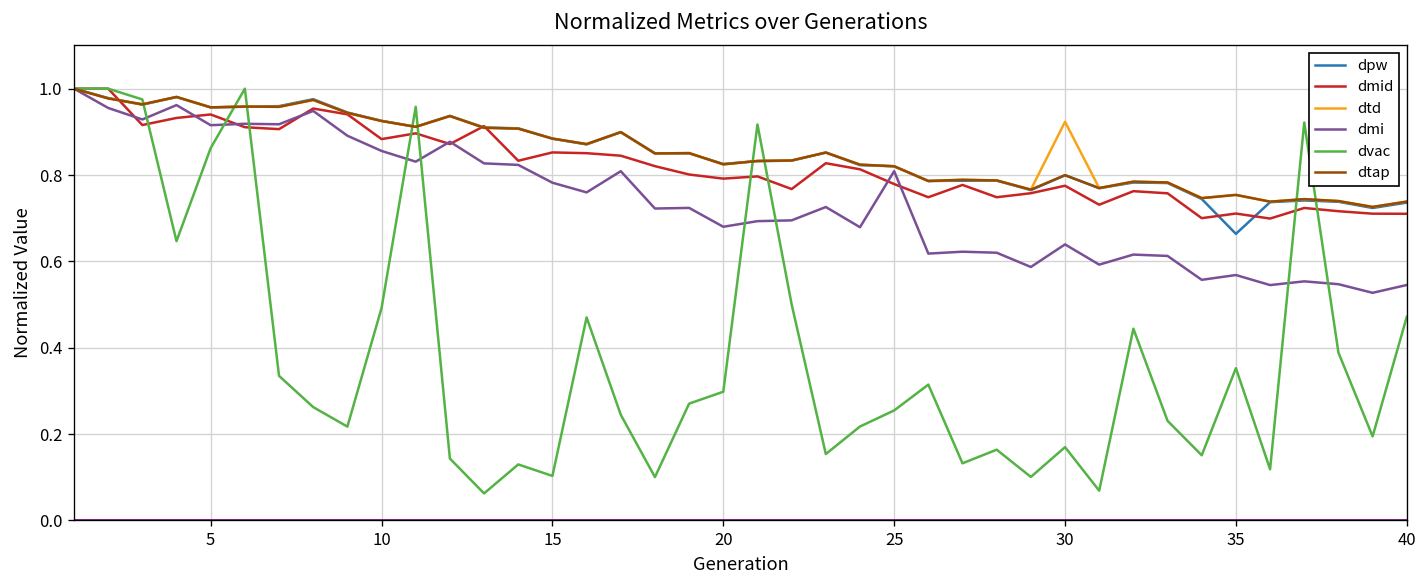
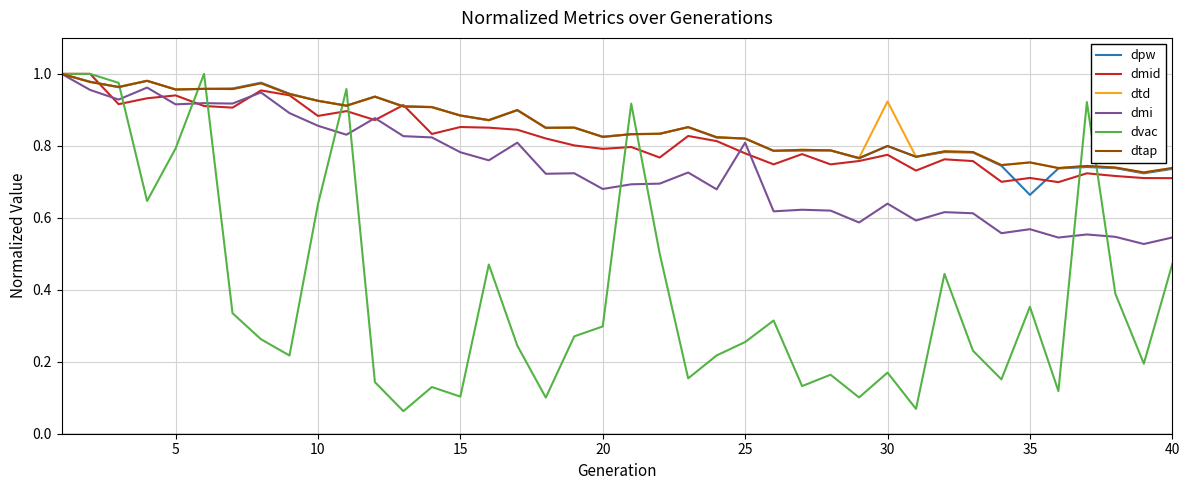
  {
    "dpw": {
      "35": 0.66
    },
    "dmid": {
      "5": 0.94,
      "10": 0.88,
      "15": 0.85,
      "20": 0.79,
      "25": 0.78,
      "30": 0.78,
      "35": 0.71,
      "40": 0.71
    },
    "dtd": {
      "30": 0.92
    },
    "dmi": {
      "5": 0.92,
      "10": 0.86,
      "15": 0.78,
      "20": 0.68,
      "25": 0.81,
      "30": 0.64,
      "35": 0.57,
      "40": 0.55
    },
    "dvac": {
-     "5": 0.86,
-     "10": 0.49,
+     "5": 0.79,
+     "10": 0.64,
      "15": 0.10,
      "20": 0.30,
      "25": 0.25,
      "30": 0.17,
      "35": 0.35,
      "40": 0.47
    }
  }
